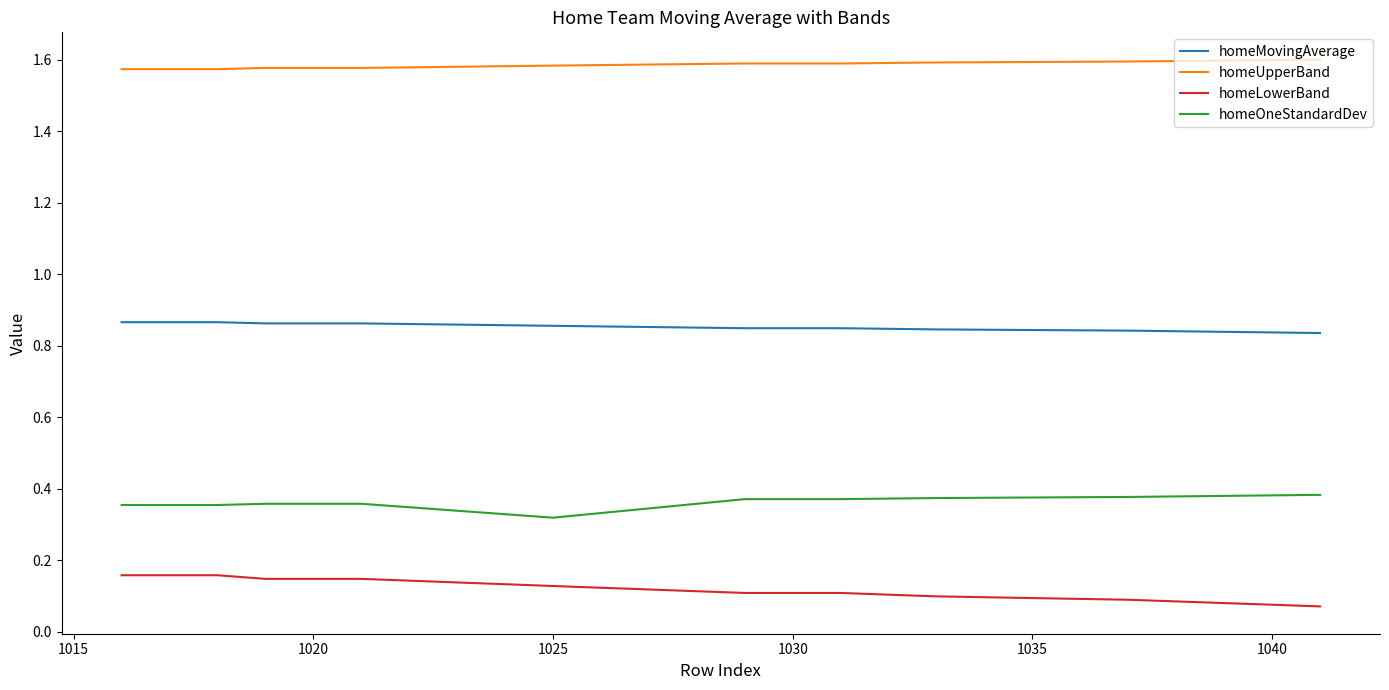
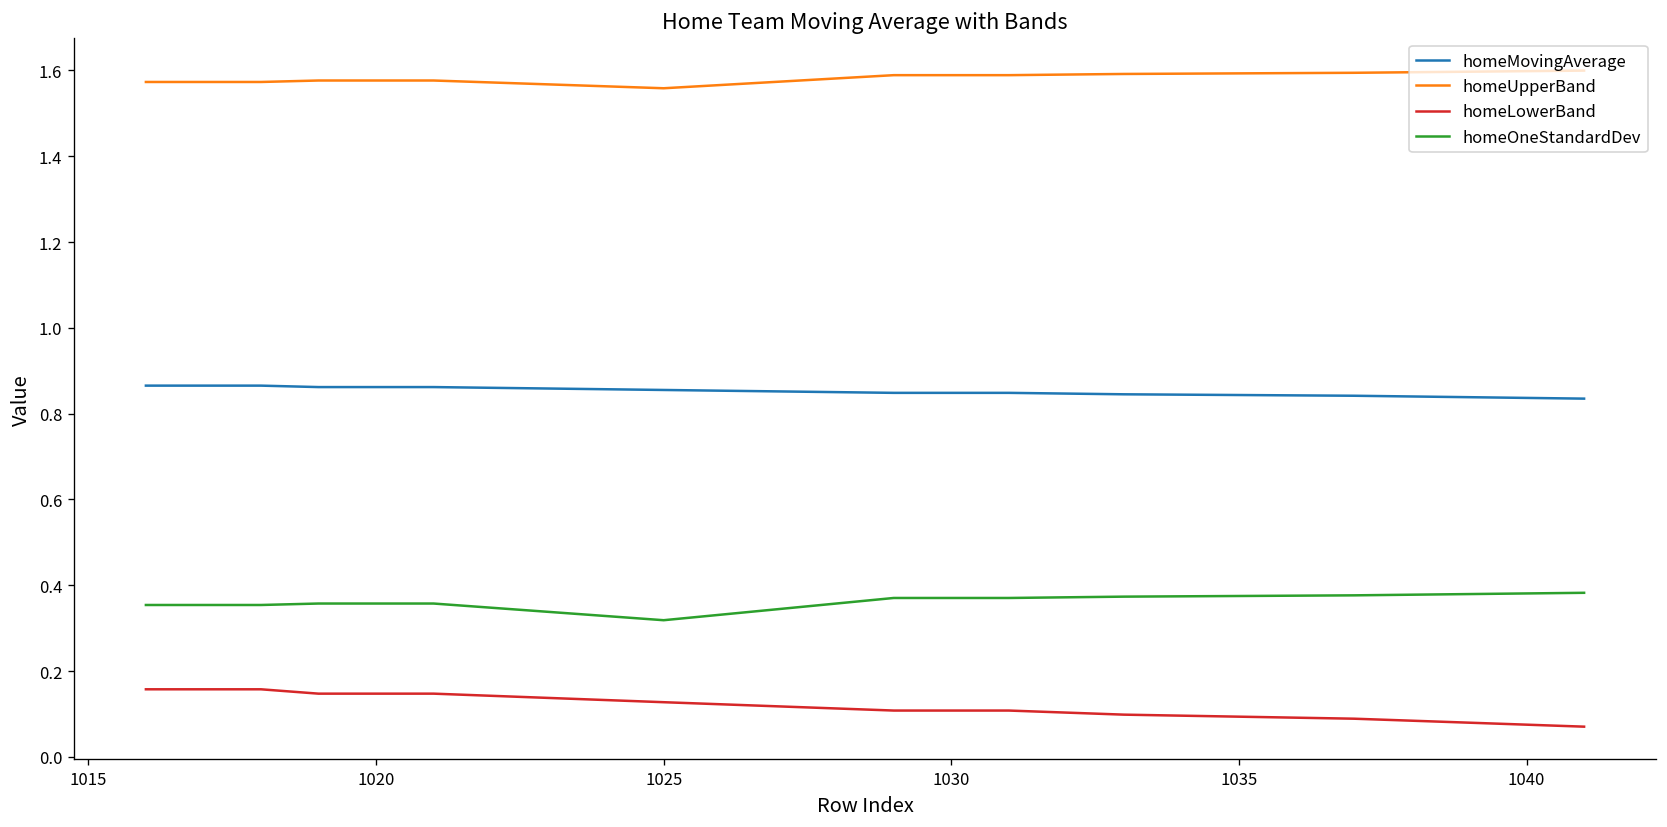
  {
    "homeMovingAverage": {
      "1025": 0.86
    },
    "homeUpperBand": {
-     "1025": 1.58
+     "1025": 1.56
    },
    "homeLowerBand": {
      "1025": 0.13
    },
    "homeOneStandardDev": {
      "1025": 0.32
    }
  }
